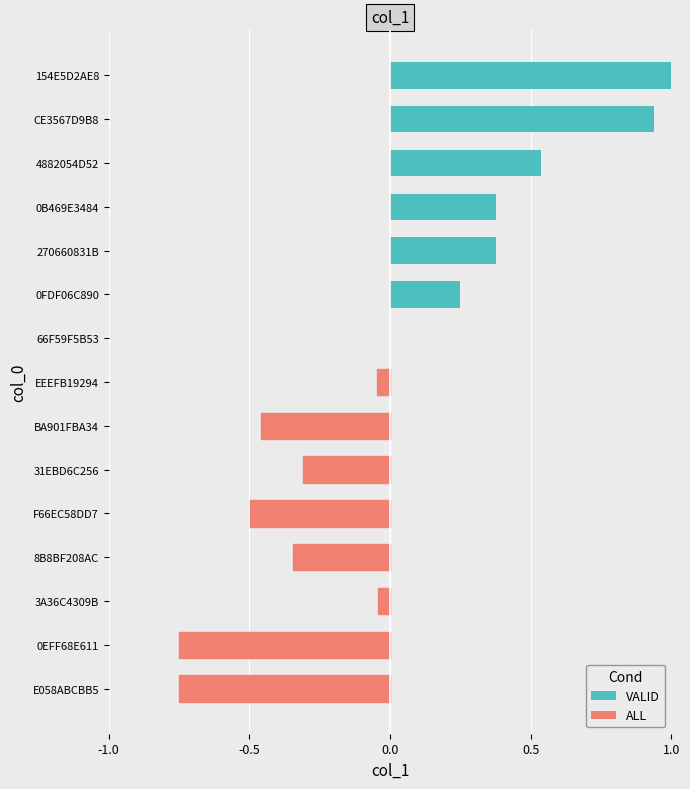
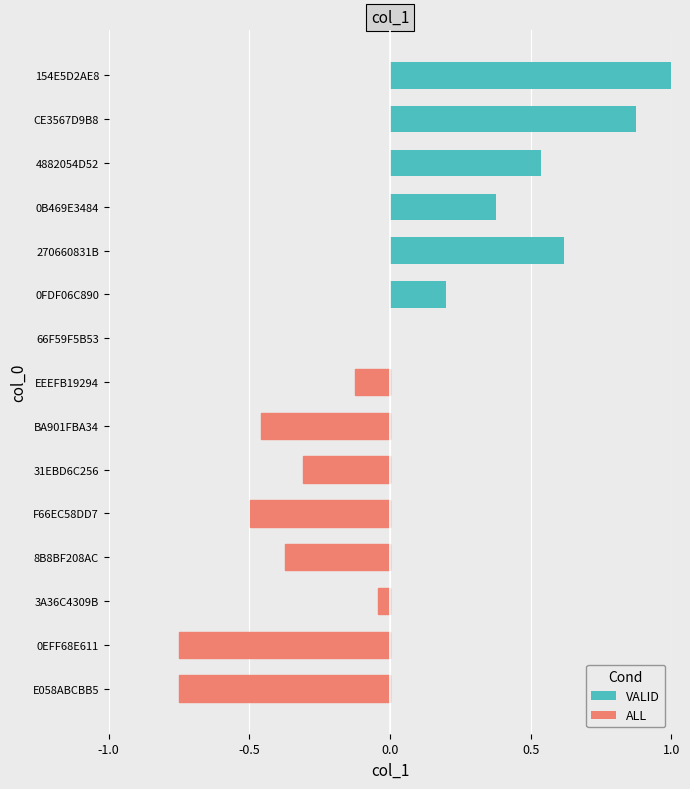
  {
    "154E5D2AE8": 1.00,
-   "CE3567D9B8": 0.94,
+   "CE3567D9B8": 0.88,
    "4882054D52": 0.54,
    "0B469E3484": 0.38,
-   "270660831B": 0.38,
-   "0FDF06C890": 0.25,
+   "270660831B": 0.62,
+   "0FDF06C890": 0.20,
    "66F59F5B53": 0.00,
-   "EEEFB19294": -0.05,
+   "EEEFB19294": -0.13,
    "BA901FBA34": -0.46,
    "31EBD6C256": -0.31,
    "F66EC58DD7": -0.50,
-   "8B8BF208AC": -0.35,
+   "8B8BF208AC": -0.38,
    "3A36C4309B": -0.04,
    "0EFF68E611": -0.75,
    "E058ABCBB5": -0.75
  }
